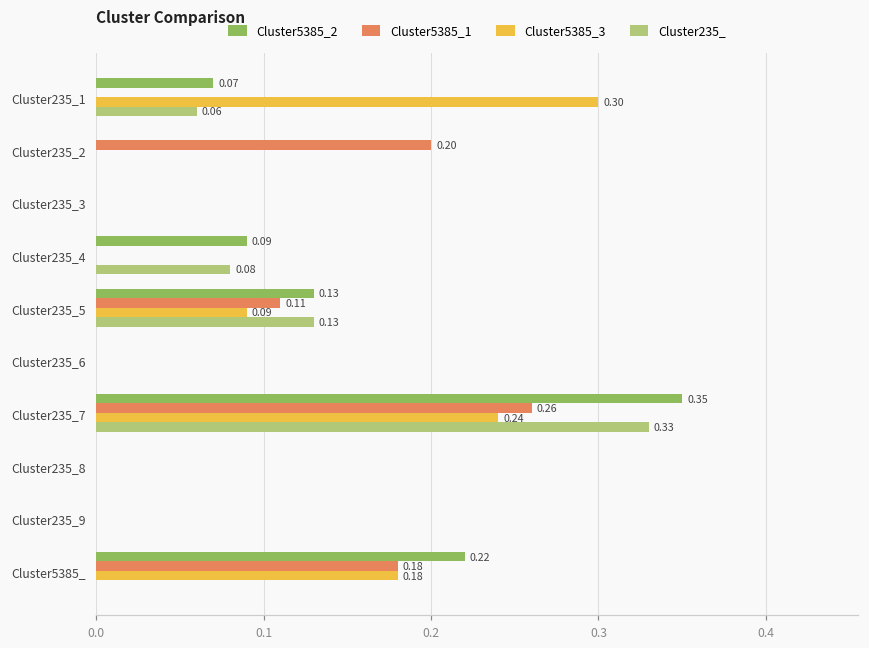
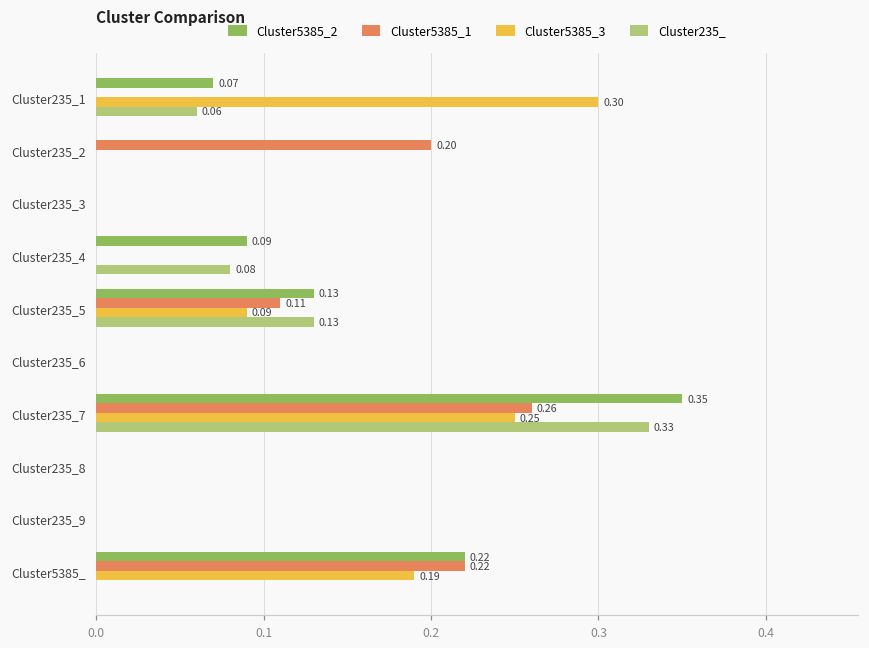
  {
    "Cluster5385_1": {
      "Cluster235_2": 0.20,
      "Cluster235_5": 0.11,
      "Cluster235_7": 0.26,
-     "Cluster5385_": 0.18
+     "Cluster5385_": 0.22
    },
    "Cluster5385_3": {
      "Cluster235_1": 0.30,
      "Cluster235_5": 0.09,
-     "Cluster235_7": 0.24,
-     "Cluster5385_": 0.18
+     "Cluster235_7": 0.25,
+     "Cluster5385_": 0.19
    }
  }
